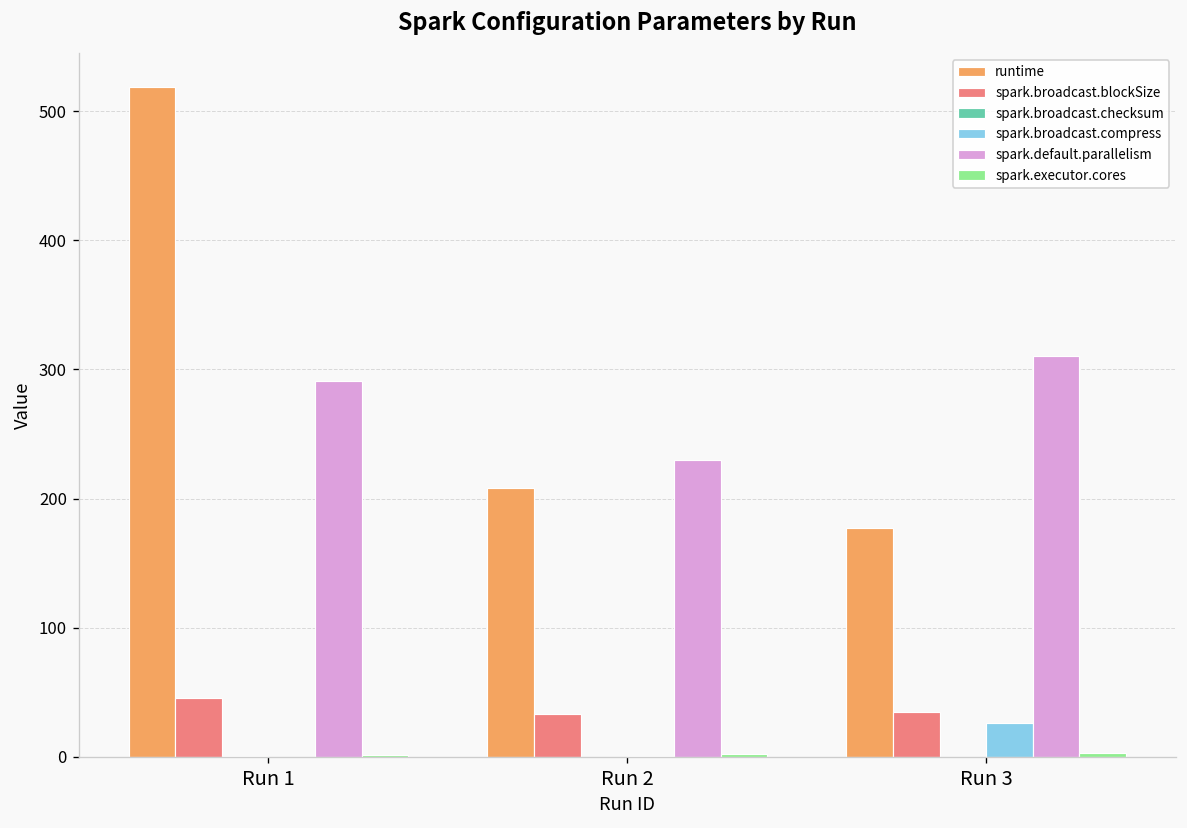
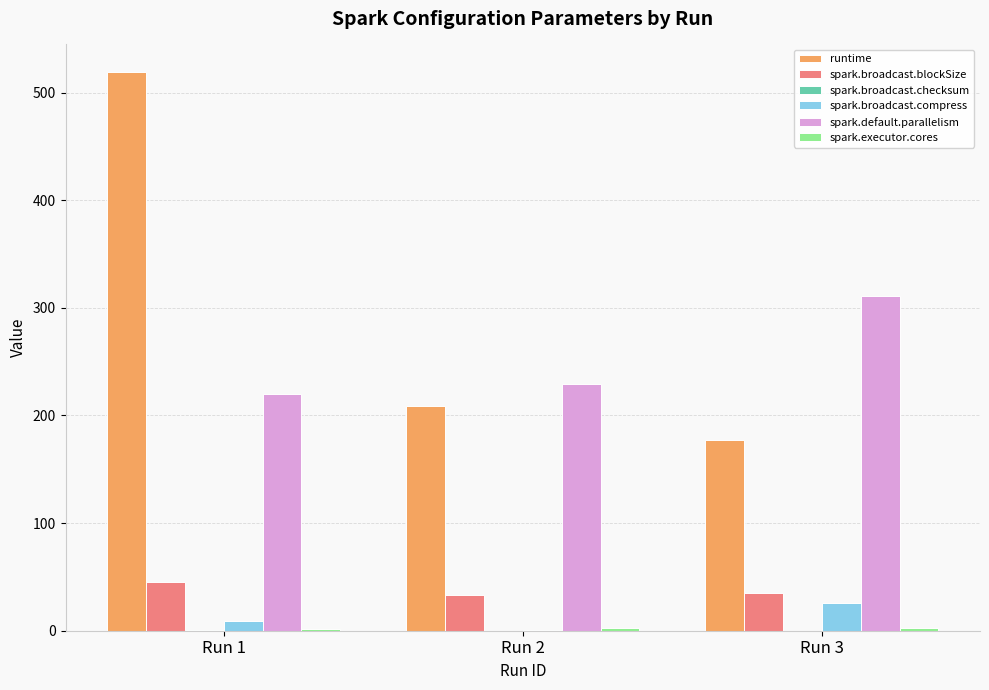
  {
    "spark.broadcast.compress": {
-     "Run 1": 0,
+     "Run 1": 9,
      "Run 3": 26
    },
    "spark.default.parallelism": {
-     "Run 1": 291,
+     "Run 1": 220,
      "Run 2": 230,
      "Run 3": 311
    }
  }
